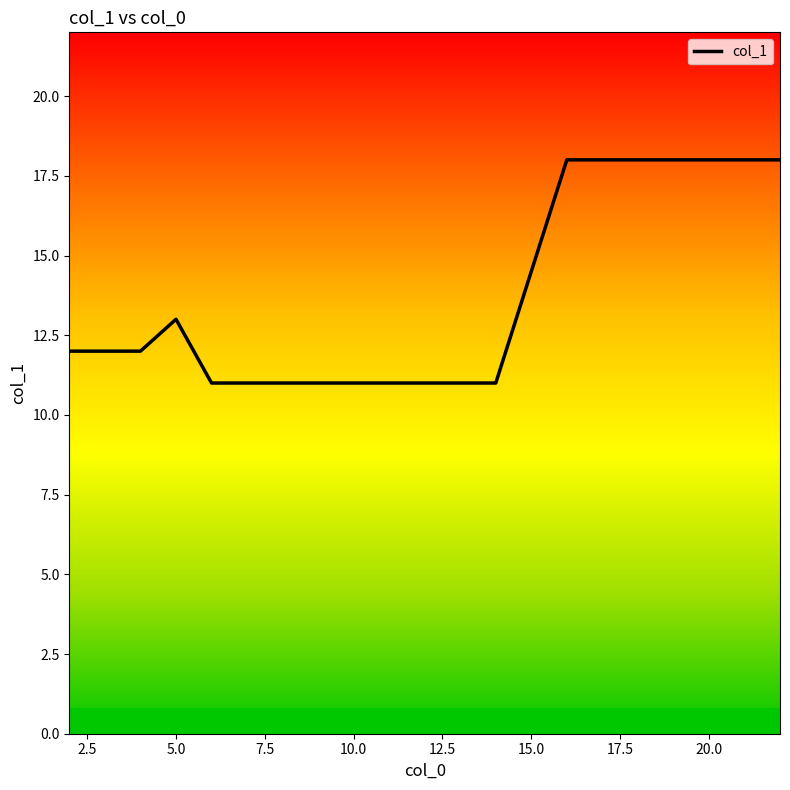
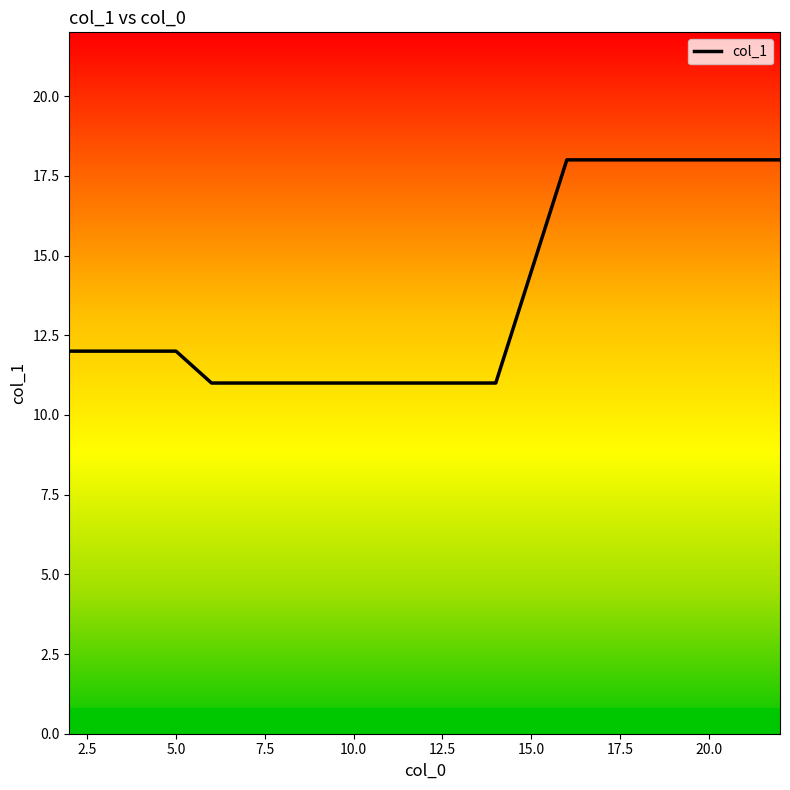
  {
-   "5.0": 13,
+   "5.0": 12,
    "10.0": 11,
    "20.0": 18
  }
